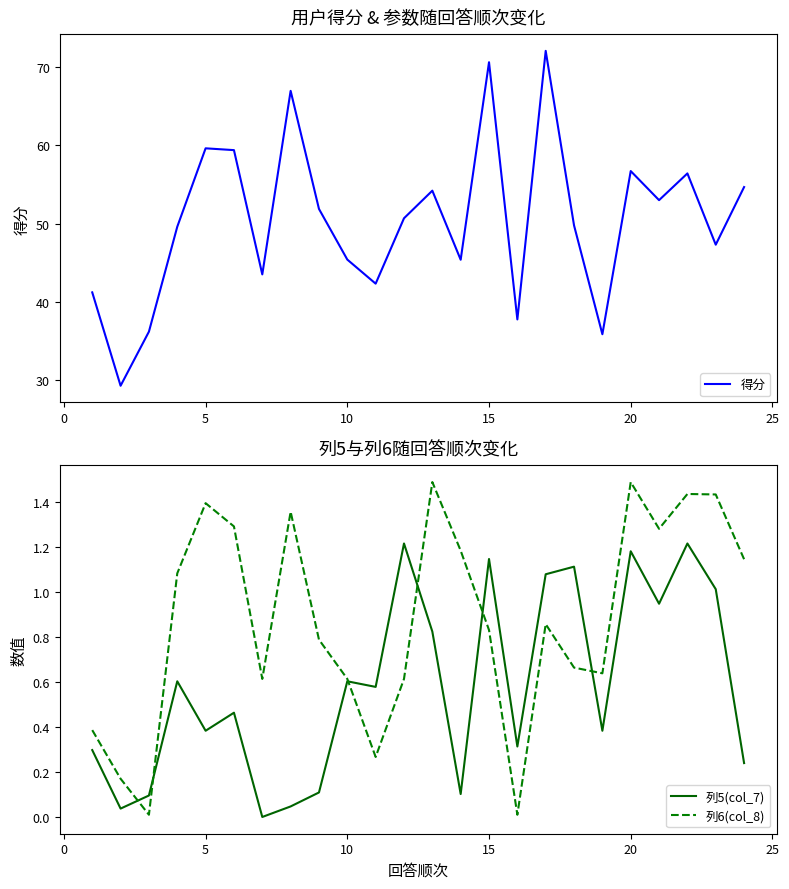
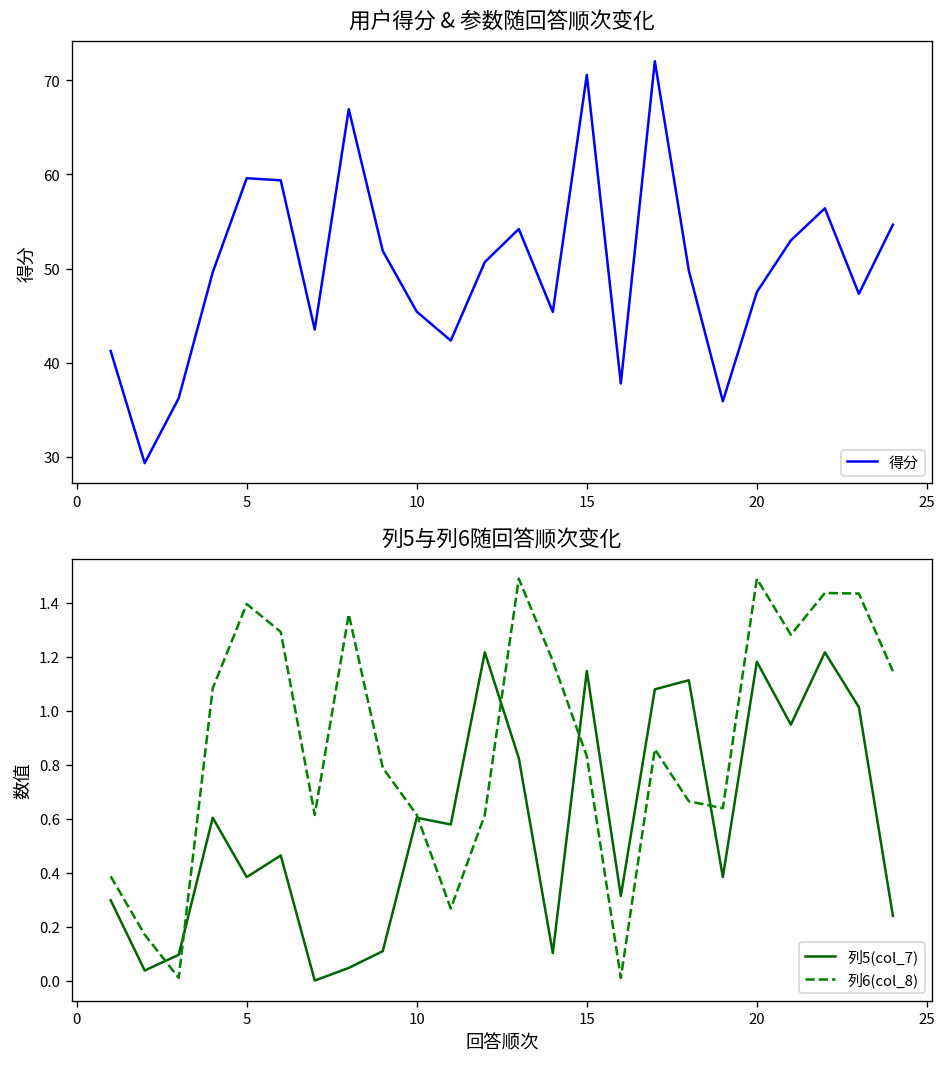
  {
    "用户得分 & 参数随回答顺次变化": {
      "5": 60,
      "10": 45,
      "15": 71,
-     "20": 57
+     "20": 48
    }
  }
